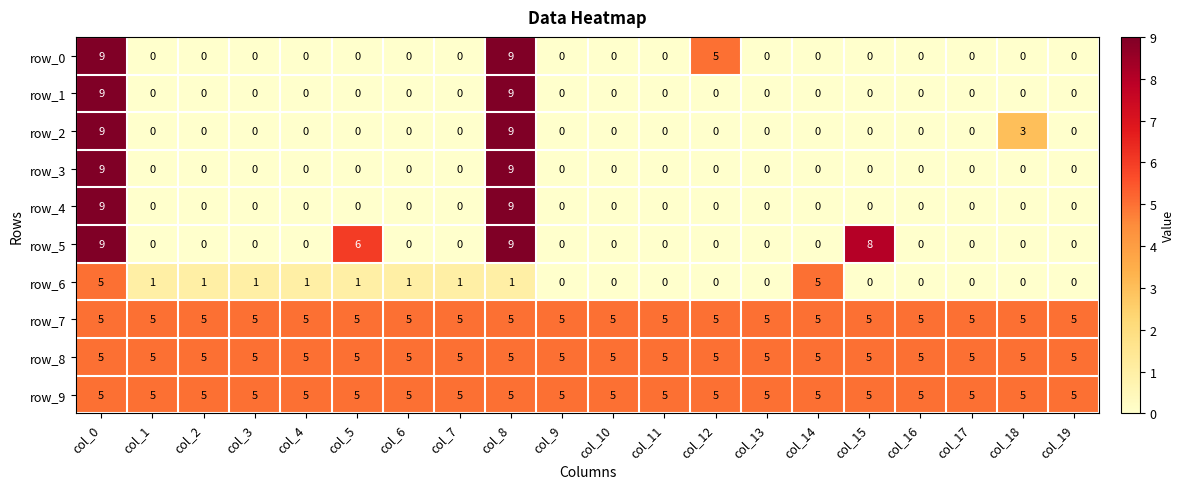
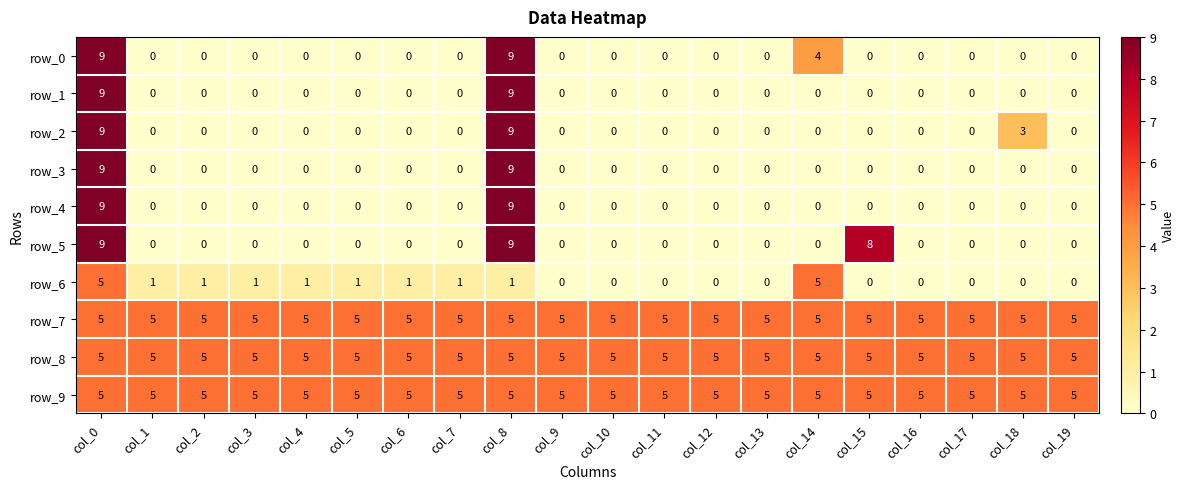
  {
    "row_0": {
      "col_0": 9,
      "col_1": 0,
      "col_2": 0,
      "col_3": 0,
      "col_4": 0,
      "col_5": 0,
      "col_6": 0,
      "col_7": 0,
      "col_8": 9,
      "col_9": 0,
      "col_10": 0,
      "col_11": 0,
-     "col_12": 5,
+     "col_12": 0,
      "col_13": 0,
-     "col_14": 0,
+     "col_14": 4,
      "col_15": 0,
      "col_16": 0,
      "col_17": 0,
      "col_18": 0,
      "col_19": 0
    },
    "row_1": {
      "col_0": 9,
      "col_1": 0,
      "col_2": 0,
      "col_3": 0,
      "col_4": 0,
      "col_5": 0,
      "col_6": 0,
      "col_7": 0,
      "col_8": 9,
      "col_9": 0,
      "col_10": 0,
      "col_11": 0,
      "col_12": 0,
      "col_13": 0,
      "col_14": 0,
      "col_15": 0,
      "col_16": 0,
      "col_17": 0,
      "col_18": 0,
      "col_19": 0
    },
    "row_2": {
      "col_0": 9,
      "col_1": 0,
      "col_2": 0,
      "col_3": 0,
      "col_4": 0,
      "col_5": 0,
      "col_6": 0,
      "col_7": 0,
      "col_8": 9,
      "col_9": 0,
      "col_10": 0,
      "col_11": 0,
      "col_12": 0,
      "col_13": 0,
      "col_14": 0,
      "col_15": 0,
      "col_16": 0,
      "col_17": 0,
      "col_18": 3,
      "col_19": 0
    },
    "row_3": {
      "col_0": 9,
      "col_1": 0,
      "col_2": 0,
      "col_3": 0,
      "col_4": 0,
      "col_5": 0,
      "col_6": 0,
      "col_7": 0,
      "col_8": 9,
      "col_9": 0,
      "col_10": 0,
      "col_11": 0,
      "col_12": 0,
      "col_13": 0,
      "col_14": 0,
      "col_15": 0,
      "col_16": 0,
      "col_17": 0,
      "col_18": 0,
      "col_19": 0
    },
    "row_4": {
      "col_0": 9,
      "col_1": 0,
      "col_2": 0,
      "col_3": 0,
      "col_4": 0,
      "col_5": 0,
      "col_6": 0,
      "col_7": 0,
      "col_8": 9,
      "col_9": 0,
      "col_10": 0,
      "col_11": 0,
      "col_12": 0,
      "col_13": 0,
      "col_14": 0,
      "col_15": 0,
      "col_16": 0,
      "col_17": 0,
      "col_18": 0,
      "col_19": 0
    },
    "row_5": {
      "col_0": 9,
      "col_1": 0,
      "col_2": 0,
      "col_3": 0,
      "col_4": 0,
-     "col_5": 6,
+     "col_5": 0,
      "col_6": 0,
      "col_7": 0,
      "col_8": 9,
      "col_9": 0,
      "col_10": 0,
      "col_11": 0,
      "col_12": 0,
      "col_13": 0,
      "col_14": 0,
      "col_15": 8,
      "col_16": 0,
      "col_17": 0,
      "col_18": 0,
      "col_19": 0
    },
    "row_6": {
      "col_0": 5,
      "col_1": 1,
      "col_2": 1,
      "col_3": 1,
      "col_4": 1,
      "col_5": 1,
      "col_6": 1,
      "col_7": 1,
      "col_8": 1,
      "col_9": 0,
      "col_10": 0,
      "col_11": 0,
      "col_12": 0,
      "col_13": 0,
      "col_14": 5,
      "col_15": 0,
      "col_16": 0,
      "col_17": 0,
      "col_18": 0,
      "col_19": 0
    },
    "row_7": {
      "col_0": 5,
      "col_1": 5,
      "col_2": 5,
      "col_3": 5,
      "col_4": 5,
      "col_5": 5,
      "col_6": 5,
      "col_7": 5,
      "col_8": 5,
      "col_9": 5,
      "col_10": 5,
      "col_11": 5,
      "col_12": 5,
      "col_13": 5,
      "col_14": 5,
      "col_15": 5,
      "col_16": 5,
      "col_17": 5,
      "col_18": 5,
      "col_19": 5
    },
    "row_8": {
      "col_0": 5,
      "col_1": 5,
      "col_2": 5,
      "col_3": 5,
      "col_4": 5,
      "col_5": 5,
      "col_6": 5,
      "col_7": 5,
      "col_8": 5,
      "col_9": 5,
      "col_10": 5,
      "col_11": 5,
      "col_12": 5,
      "col_13": 5,
      "col_14": 5,
      "col_15": 5,
      "col_16": 5,
      "col_17": 5,
      "col_18": 5,
      "col_19": 5
    },
    "row_9": {
      "col_0": 5,
      "col_1": 5,
      "col_2": 5,
      "col_3": 5,
      "col_4": 5,
      "col_5": 5,
      "col_6": 5,
      "col_7": 5,
      "col_8": 5,
      "col_9": 5,
      "col_10": 5,
      "col_11": 5,
      "col_12": 5,
      "col_13": 5,
      "col_14": 5,
      "col_15": 5,
      "col_16": 5,
      "col_17": 5,
      "col_18": 5,
      "col_19": 5
    }
  }
